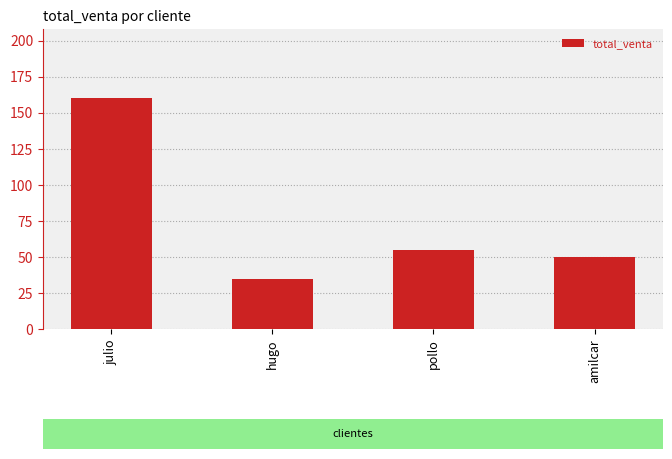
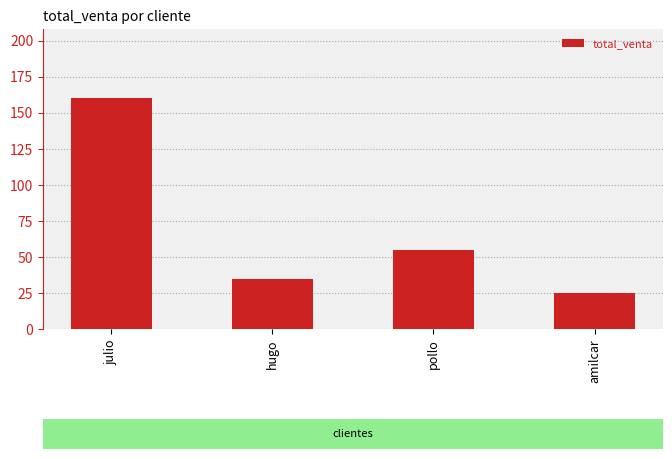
  {
    "julio": 160,
    "hugo": 35,
    "pollo": 55,
-   "amilcar": 50
+   "amilcar": 25
  }
